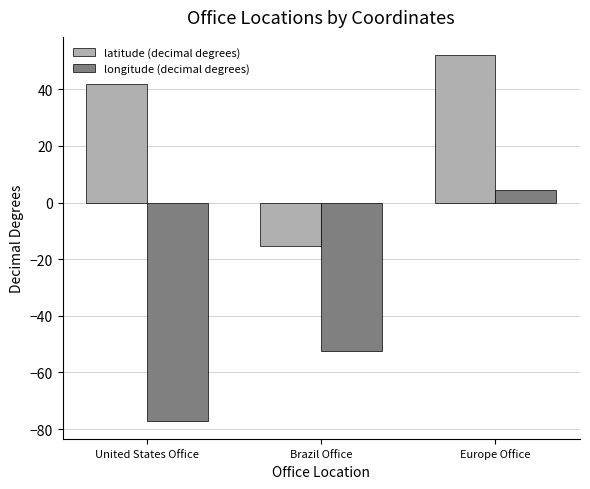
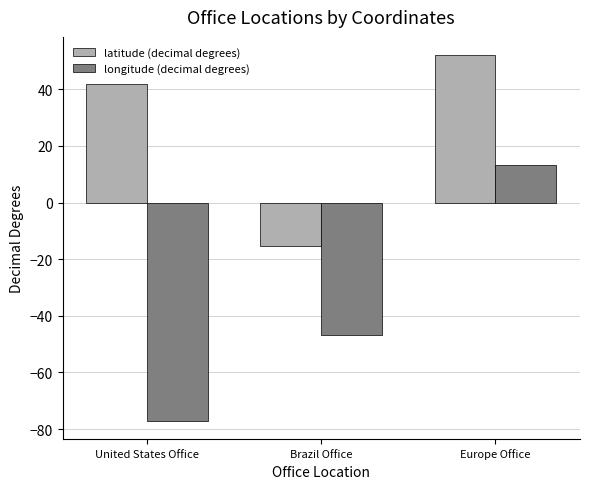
  {
    "latitude (decimal degrees)": {
      "United States Office": 42,
      "Brazil Office": -15,
      "Europe Office": 52
    },
    "longitude (decimal degrees)": {
      "United States Office": -77,
-     "Brazil Office": -52,
-     "Europe Office": 4
+     "Brazil Office": -47,
+     "Europe Office": 13
    }
  }
